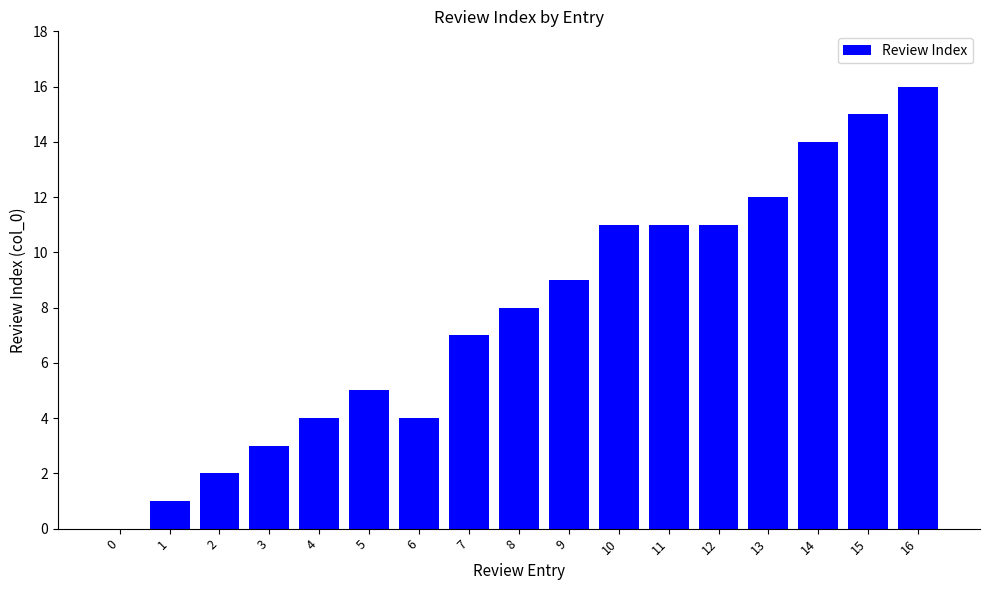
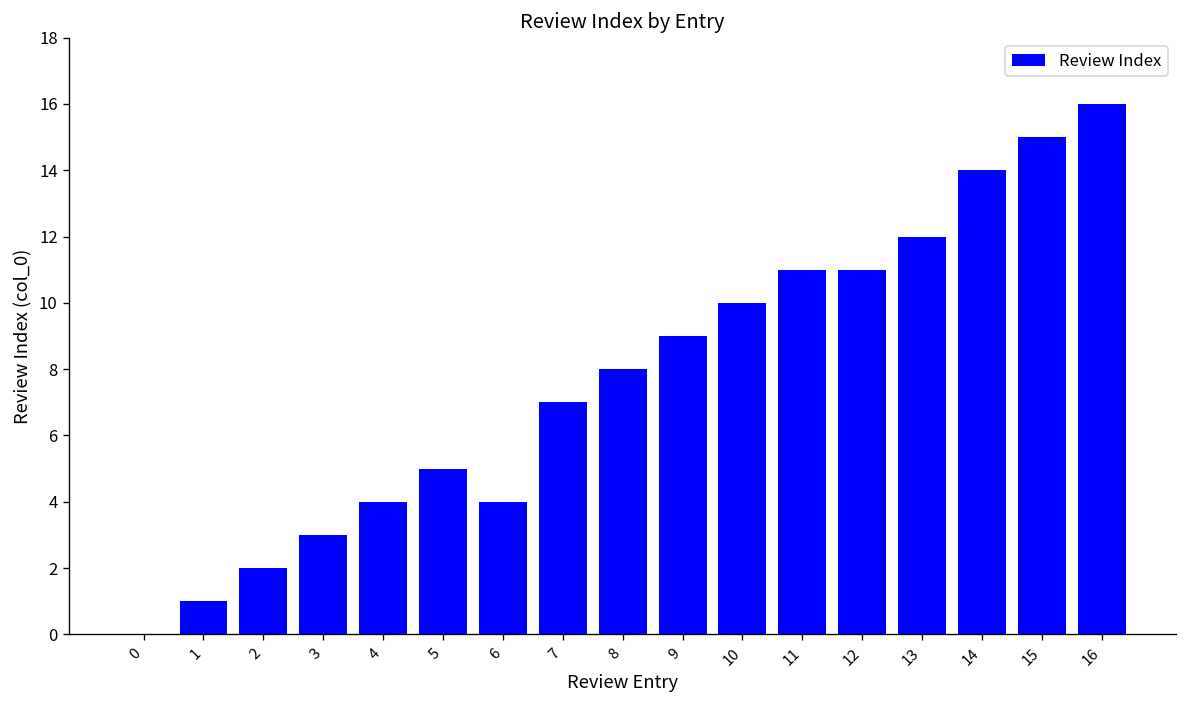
  {
    "0": 0,
    "1": 1,
    "2": 2,
    "3": 3,
    "4": 4,
    "5": 5,
    "6": 4,
    "7": 7,
    "8": 8,
    "9": 9,
-   "10": 11,
+   "10": 10,
    "11": 11,
    "12": 11,
    "13": 12,
    "14": 14,
    "15": 15,
    "16": 16
  }
